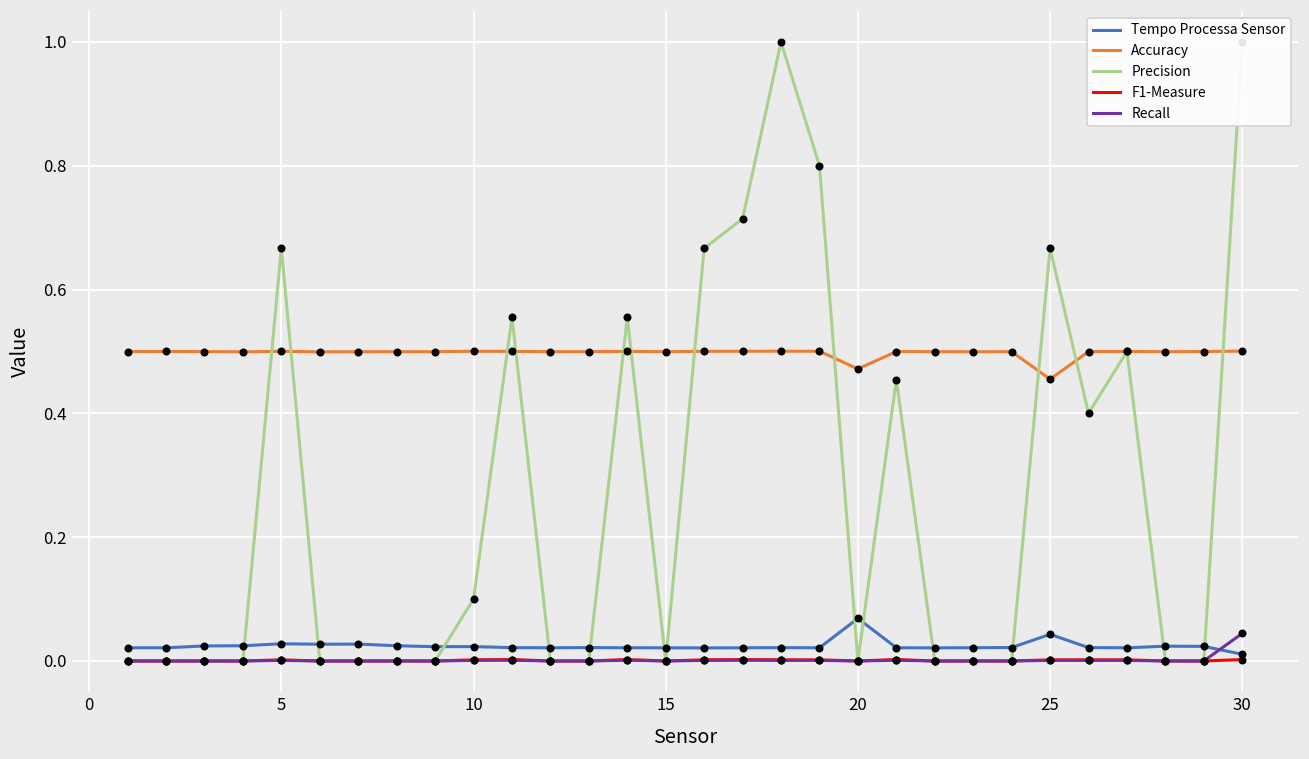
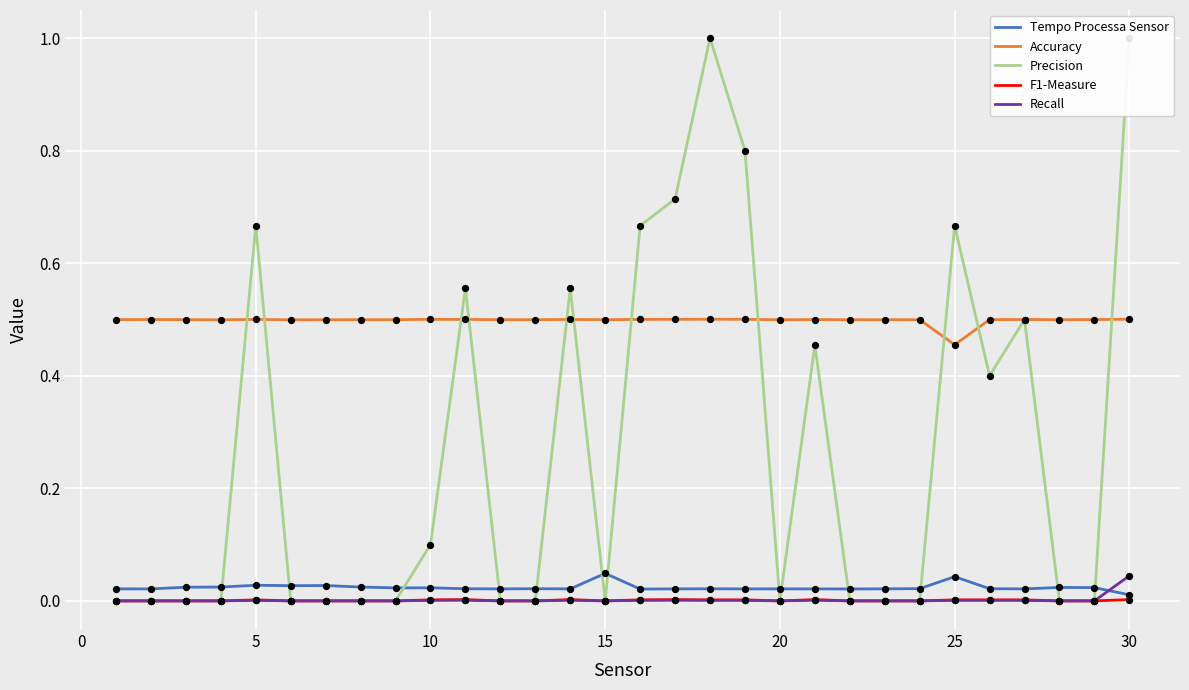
  {
    "Tempo Processa Sensor": {
      "5": 0.03,
      "10": 0.02,
-     "15": 0.02,
-     "20": 0.07,
+     "15": 0.05,
+     "20": 0.02,
      "25": 0.04,
      "30": 0.01
    },
    "Accuracy": {
      "5": 0.50,
      "10": 0.50,
      "15": 0.50,
-     "20": 0.47,
+     "20": 0.50,
      "25": 0.46,
      "30": 0.50
    },
    "Precision": {
      "5": 0.67,
      "10": 0.10,
      "25": 0.67
    },
    "F1-Measure": {
      "30": 0.00
    },
    "Recall": {
      "30": 0.04
    }
  }
